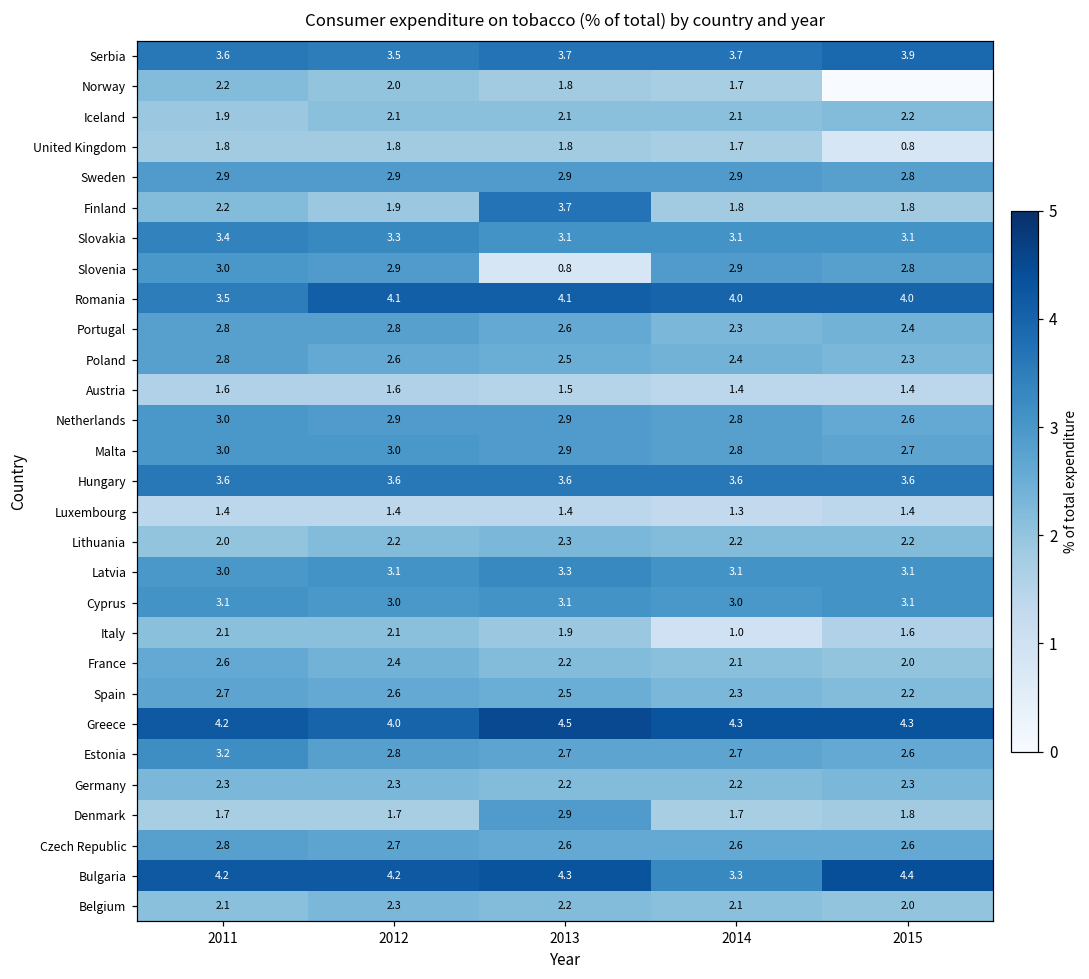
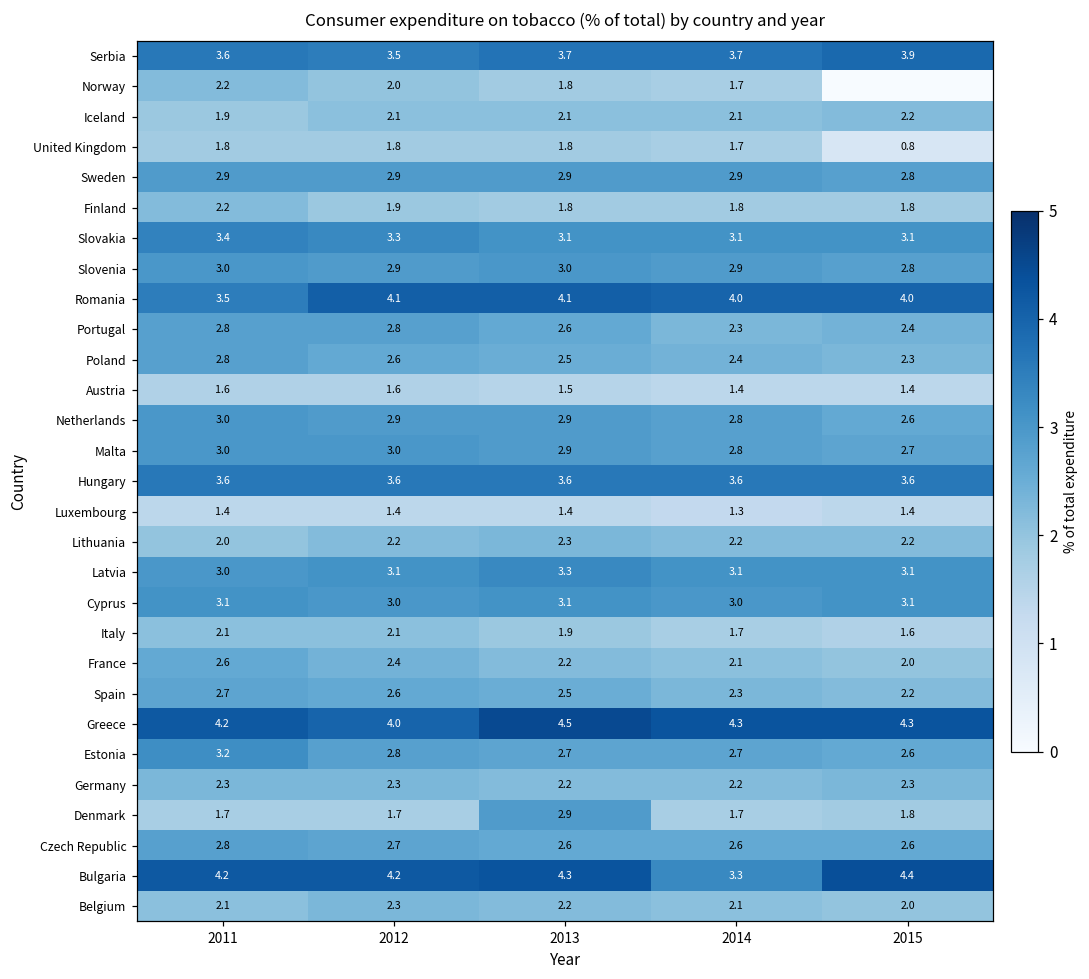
  {
    "Serbia": {
      "2011": 3.6,
      "2012": 3.5,
      "2013": 3.7,
      "2014": 3.7,
      "2015": 3.9
    },
    "Norway": {
      "2011": 2.2,
      "2012": 2.0,
      "2013": 1.8,
      "2014": 1.7
    },
    "Iceland": {
      "2011": 1.9,
      "2012": 2.1,
      "2013": 2.1,
      "2014": 2.1,
      "2015": 2.2
    },
    "United Kingdom": {
      "2011": 1.8,
      "2012": 1.8,
      "2013": 1.8,
      "2014": 1.7,
      "2015": 0.8
    },
    "Sweden": {
      "2011": 2.9,
      "2012": 2.9,
      "2013": 2.9,
      "2014": 2.9,
      "2015": 2.8
    },
    "Finland": {
      "2011": 2.2,
      "2012": 1.9,
-     "2013": 3.7,
+     "2013": 1.8,
      "2014": 1.8,
      "2015": 1.8
    },
    "Slovakia": {
      "2011": 3.4,
      "2012": 3.3,
      "2013": 3.1,
      "2014": 3.1,
      "2015": 3.1
    },
    "Slovenia": {
      "2011": 3.0,
      "2012": 2.9,
-     "2013": 0.8,
+     "2013": 3.0,
      "2014": 2.9,
      "2015": 2.8
    },
    "Romania": {
      "2011": 3.5,
      "2012": 4.1,
      "2013": 4.1,
      "2014": 4.0,
      "2015": 4.0
    },
    "Portugal": {
      "2011": 2.8,
      "2012": 2.8,
      "2013": 2.6,
      "2014": 2.3,
      "2015": 2.4
    },
    "Poland": {
      "2011": 2.8,
      "2012": 2.6,
      "2013": 2.5,
      "2014": 2.4,
      "2015": 2.3
    },
    "Austria": {
      "2011": 1.6,
      "2012": 1.6,
      "2013": 1.5,
      "2014": 1.4,
      "2015": 1.4
    },
    "Netherlands": {
      "2011": 3.0,
      "2012": 2.9,
      "2013": 2.9,
      "2014": 2.8,
      "2015": 2.6
    },
    "Malta": {
      "2011": 3.0,
      "2012": 3.0,
      "2013": 2.9,
      "2014": 2.8,
      "2015": 2.7
    },
    "Hungary": {
      "2011": 3.6,
      "2012": 3.6,
      "2013": 3.6,
      "2014": 3.6,
      "2015": 3.6
    },
    "Luxembourg": {
      "2011": 1.4,
      "2012": 1.4,
      "2013": 1.4,
      "2014": 1.3,
      "2015": 1.4
    },
    "Lithuania": {
      "2011": 2.0,
      "2012": 2.2,
      "2013": 2.3,
      "2014": 2.2,
      "2015": 2.2
    },
    "Latvia": {
      "2011": 3.0,
      "2012": 3.1,
      "2013": 3.3,
      "2014": 3.1,
      "2015": 3.1
    },
    "Cyprus": {
      "2011": 3.1,
      "2012": 3.0,
      "2013": 3.1,
      "2014": 3.0,
      "2015": 3.1
    },
    "Italy": {
      "2011": 2.1,
      "2012": 2.1,
      "2013": 1.9,
-     "2014": 1.0,
+     "2014": 1.7,
      "2015": 1.6
    },
    "France": {
      "2011": 2.6,
      "2012": 2.4,
      "2013": 2.2,
      "2014": 2.1,
      "2015": 2.0
    },
    "Spain": {
      "2011": 2.7,
      "2012": 2.6,
      "2013": 2.5,
      "2014": 2.3,
      "2015": 2.2
    },
    "Greece": {
      "2011": 4.2,
      "2012": 4.0,
      "2013": 4.5,
      "2014": 4.3,
      "2015": 4.3
    },
    "Estonia": {
      "2011": 3.2,
      "2012": 2.8,
      "2013": 2.7,
      "2014": 2.7,
      "2015": 2.6
    },
    "Germany": {
      "2011": 2.3,
      "2012": 2.3,
      "2013": 2.2,
      "2014": 2.2,
      "2015": 2.3
    },
    "Denmark": {
      "2011": 1.7,
      "2012": 1.7,
      "2013": 2.9,
      "2014": 1.7,
      "2015": 1.8
    },
    "Czech Republic": {
      "2011": 2.8,
      "2012": 2.7,
      "2013": 2.6,
      "2014": 2.6,
      "2015": 2.6
    },
    "Bulgaria": {
      "2011": 4.2,
      "2012": 4.2,
      "2013": 4.3,
      "2014": 3.3,
      "2015": 4.4
    },
    "Belgium": {
      "2011": 2.1,
      "2012": 2.3,
      "2013": 2.2,
      "2014": 2.1,
      "2015": 2.0
    }
  }
